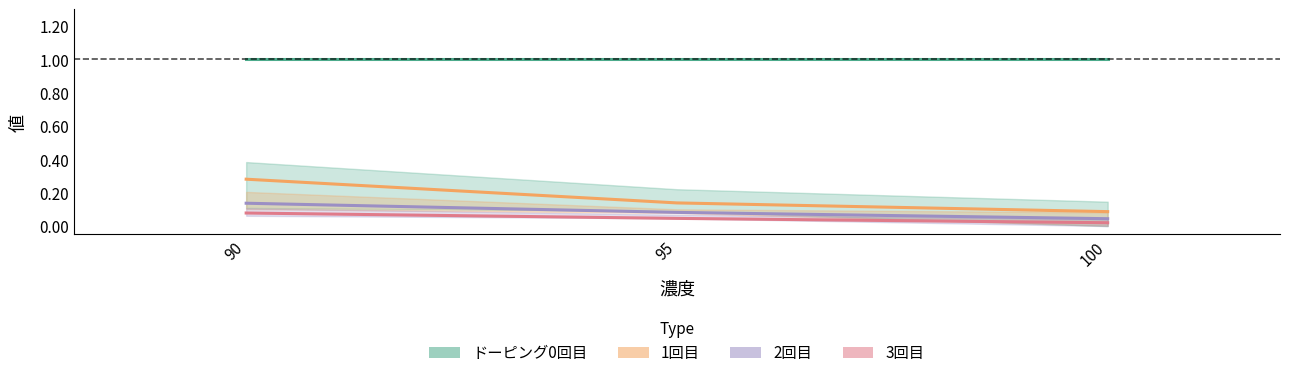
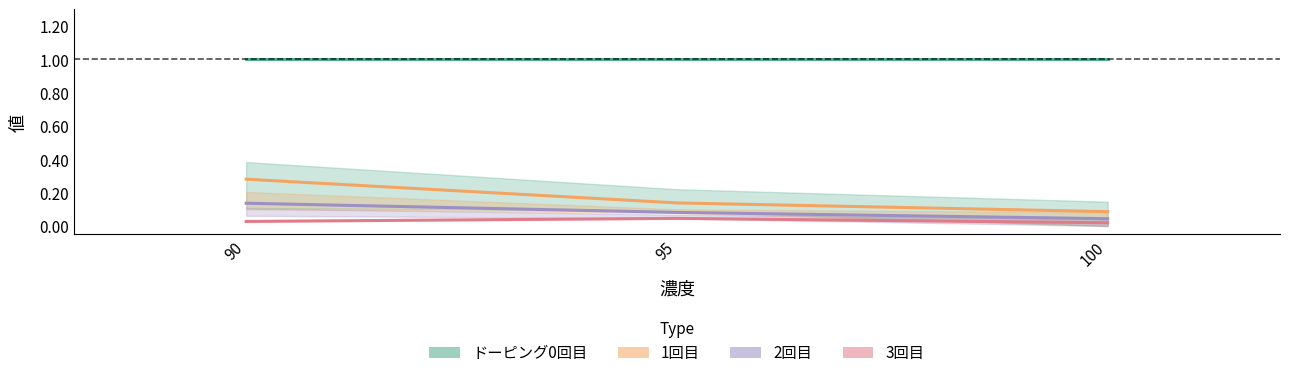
  {
    "3回目": {
-     "90": 0.08,
+     "90": 0.03,
      "95": 0.05,
      "100": 0.02
    }
  }
